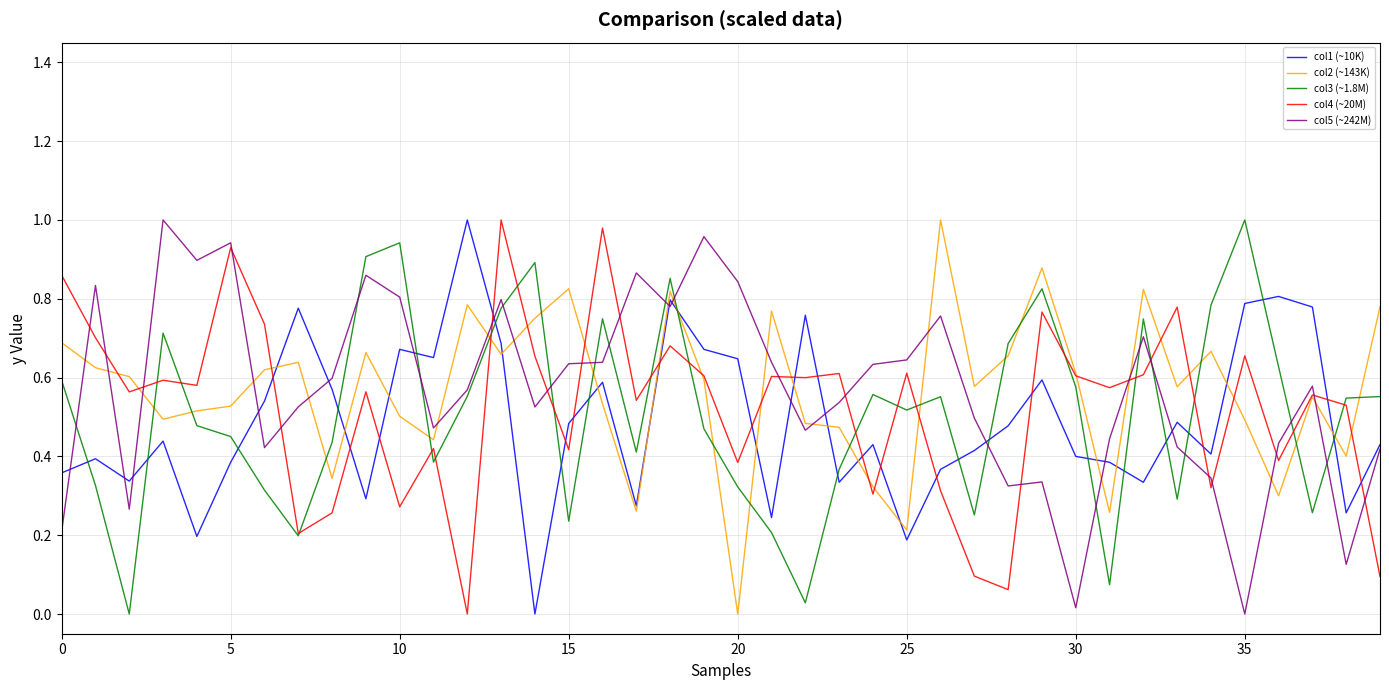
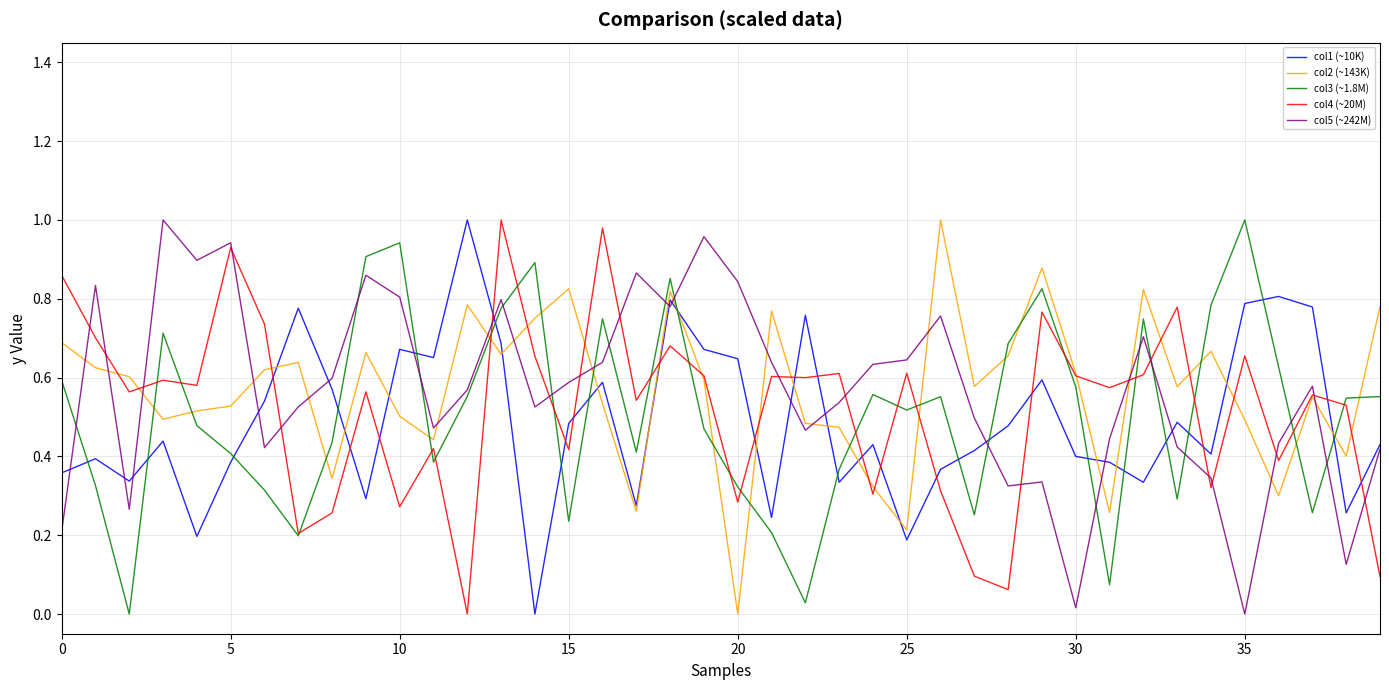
  {
    "col1 (~10K)": {
      "0": 0.36,
      "5": 0.39,
      "10": 0.67,
      "15": 0.48,
      "20": 0.65,
      "25": 0.19,
      "30": 0.40,
      "35": 0.79
    },
    "col2 (~143K)": {
      "0": 0.69,
      "5": 0.53,
      "10": 0.50,
      "15": 0.83,
      "20": 0.00,
      "25": 0.21,
      "35": 0.49
    },
    "col3 (~1.8M)": {
      "0": 0.59,
-     "5": 0.45,
+     "5": 0.41,
      "10": 0.94,
      "15": 0.24,
      "20": 0.32,
      "25": 0.52,
      "30": 0.58,
      "35": 1.00
    },
    "col4 (~20M)": {
      "0": 0.86,
      "5": 0.93,
      "10": 0.27,
      "15": 0.42,
-     "20": 0.38,
+     "20": 0.28,
      "25": 0.61,
      "35": 0.66
    },
    "col5 (~242M)": {
      "0": 0.21,
      "5": 0.94,
      "10": 0.80,
-     "15": 0.64,
+     "15": 0.59,
      "20": 0.84,
      "25": 0.64,
      "30": 0.02,
      "35": 0.00
    }
  }
